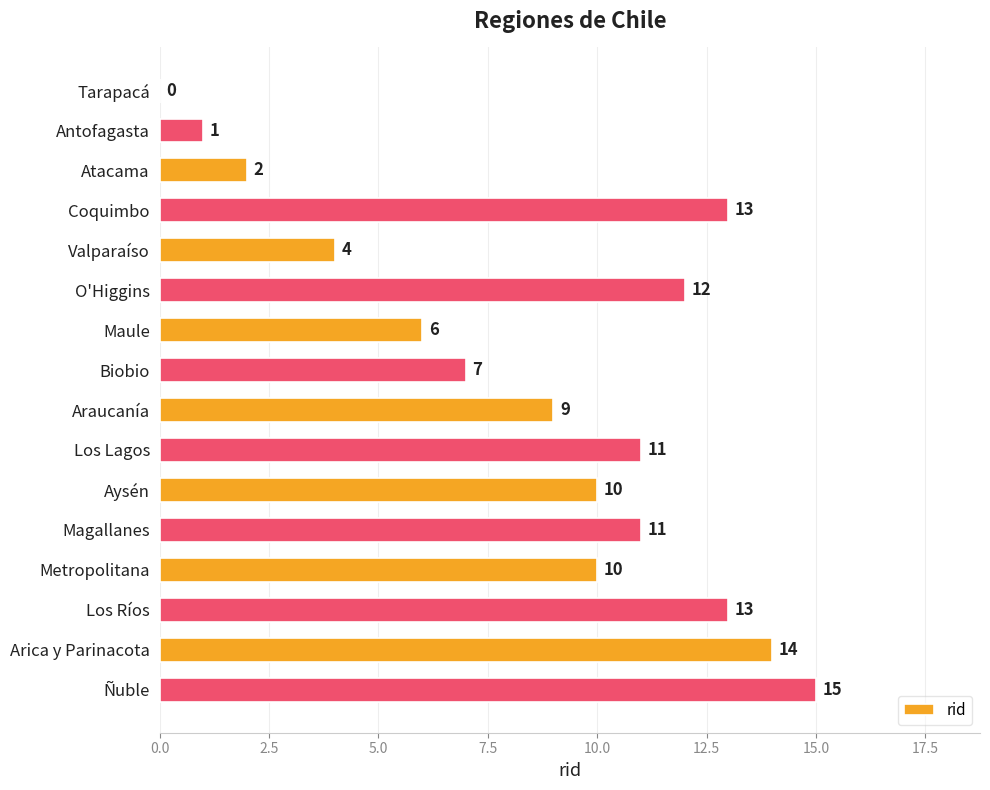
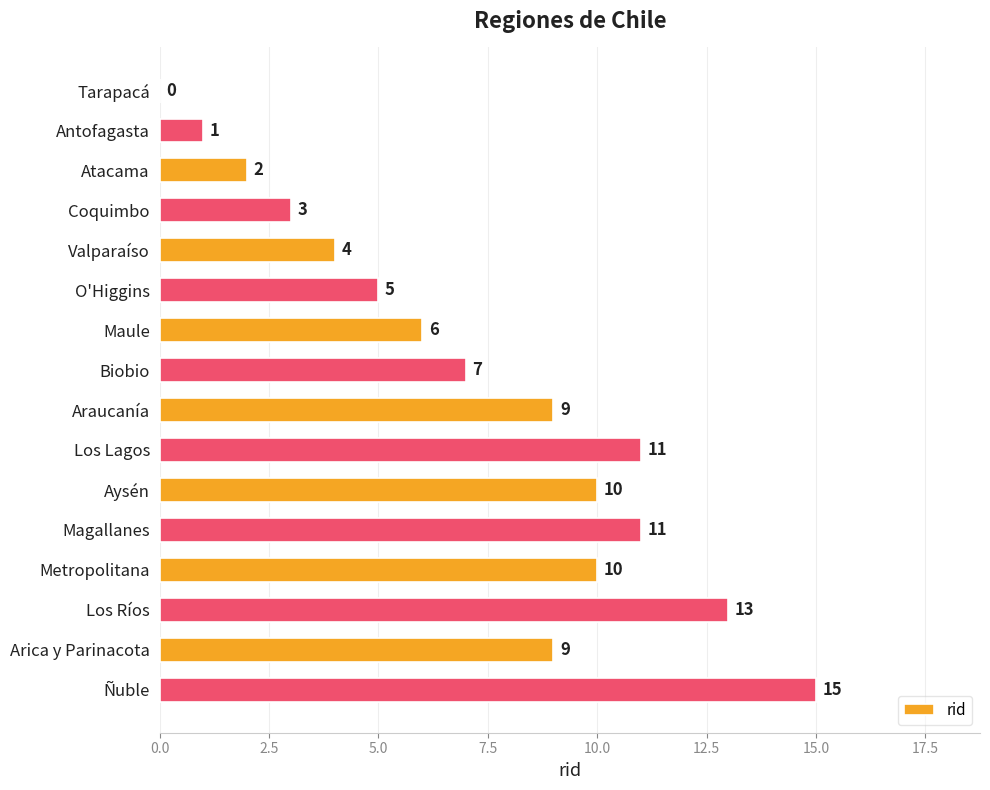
  {
    "Tarapacá": 0,
    "Antofagasta": 1,
    "Atacama": 2,
-   "Coquimbo": 13,
+   "Coquimbo": 3,
    "Valparaíso": 4,
-   "O'Higgins": 12,
+   "O'Higgins": 5,
    "Maule": 6,
    "Biobio": 7,
    "Araucanía": 9,
    "Los Lagos": 11,
    "Aysén": 10,
    "Magallanes": 11,
    "Metropolitana": 10,
    "Los Ríos": 13,
-   "Arica y Parinacota": 14,
+   "Arica y Parinacota": 9,
    "Ñuble": 15
  }
